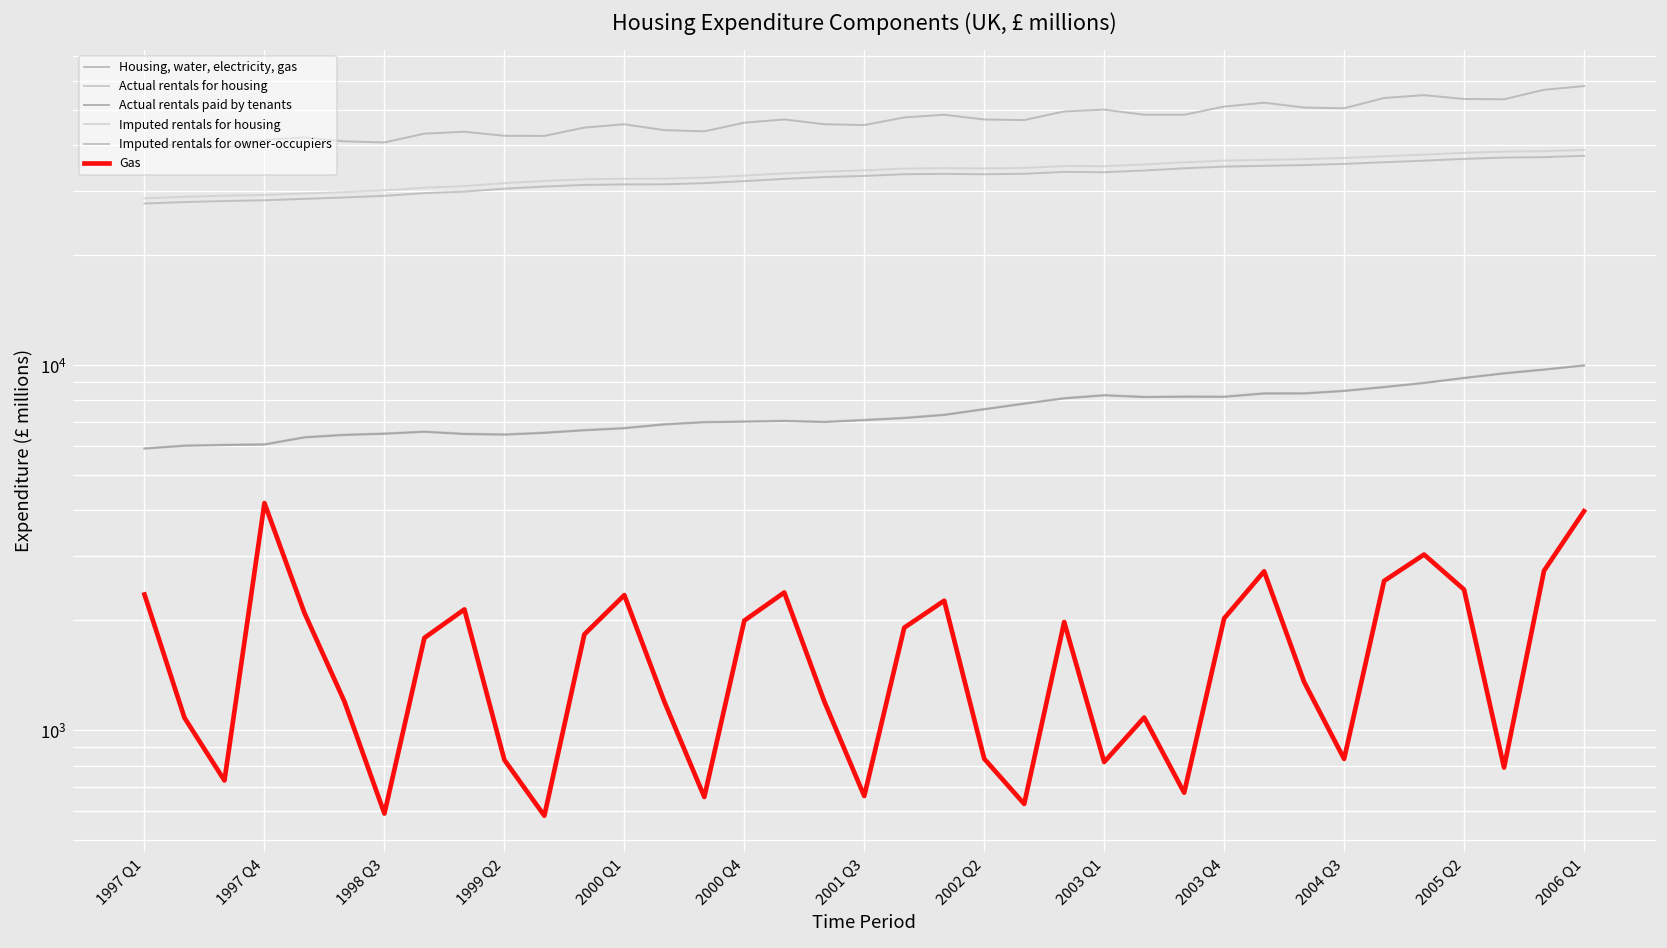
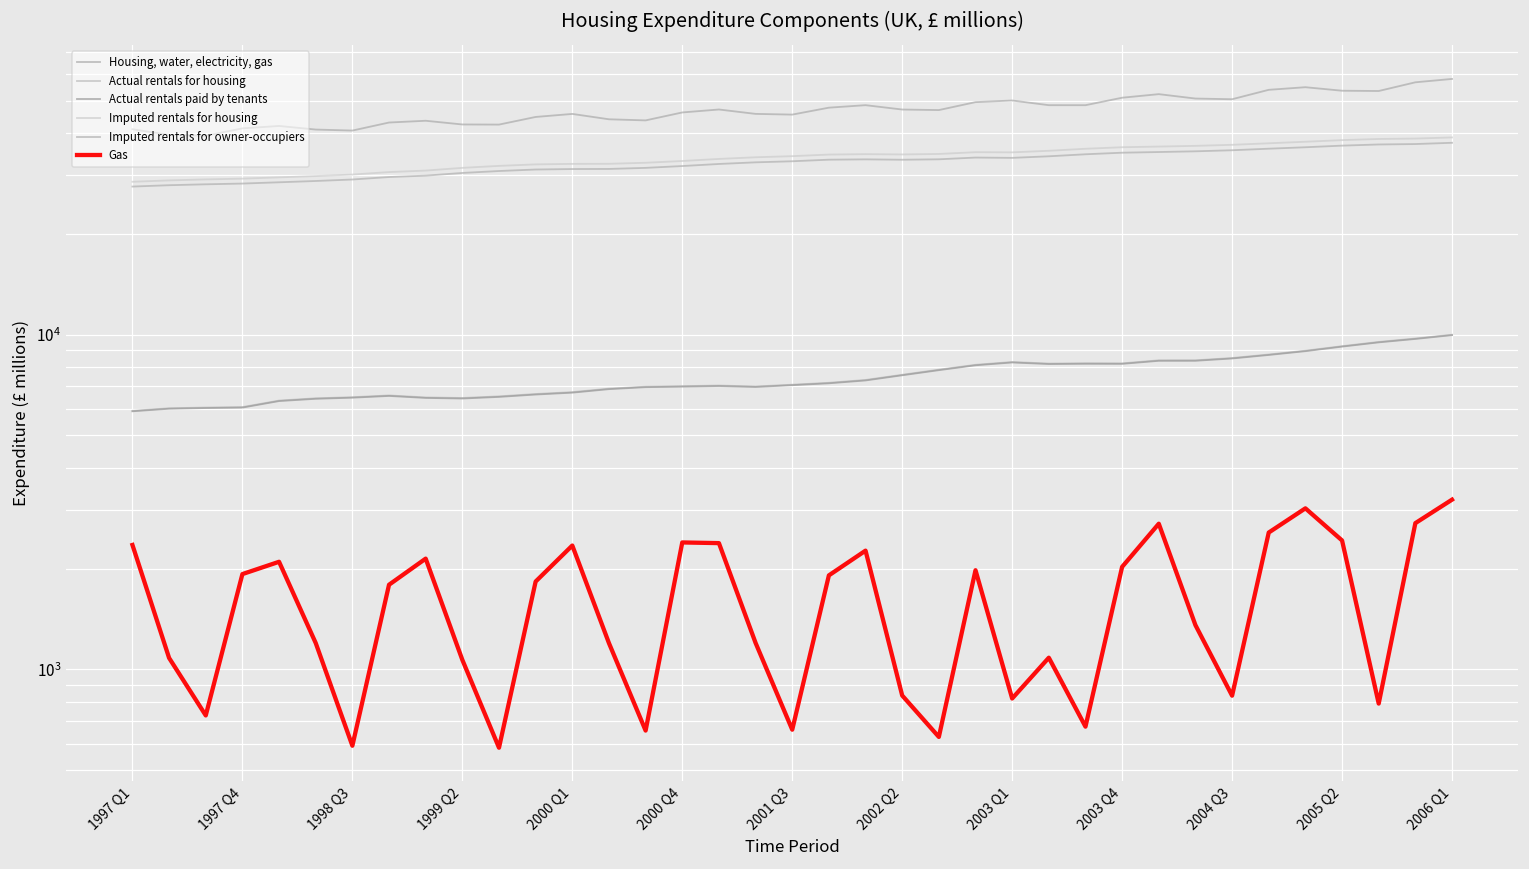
  {
    "Gas": {
      "1997 Q1": 2400,
-     "1997 Q4": 4200,
+     "1997 Q4": 1900,
      "1998 Q3": 590,
-     "1999 Q2": 830,
+     "1999 Q2": 1070,
      "2000 Q1": 2300,
-     "2000 Q4": 2000,
+     "2000 Q4": 2400,
      "2001 Q3": 660,
      "2002 Q2": 840,
      "2003 Q1": 820,
      "2003 Q4": 2000,
      "2004 Q3": 830,
      "2005 Q2": 2400,
-     "2006 Q1": 4000
+     "2006 Q1": 3200
    }
  }
